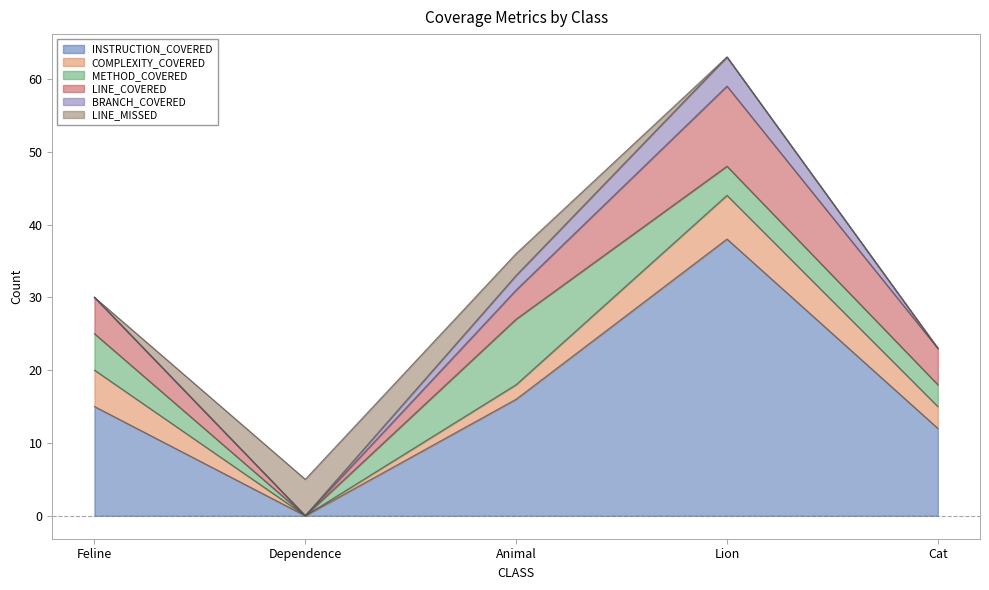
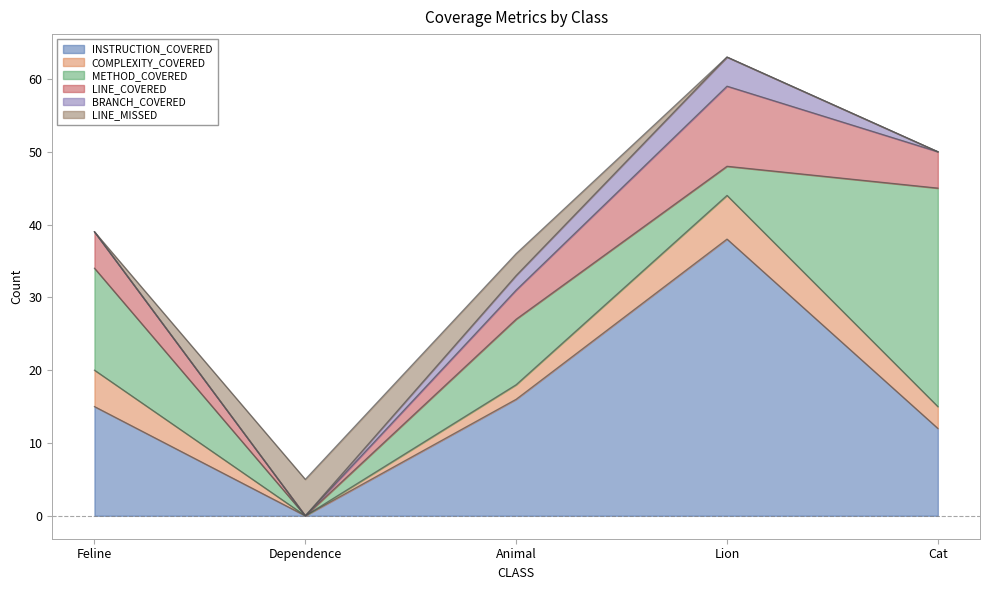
  {
    "METHOD_COVERED": {
-     "Feline": 5,
+     "Feline": 14,
      "Animal": 9,
      "Lion": 4,
-     "Cat": 3
+     "Cat": 30
    }
  }
